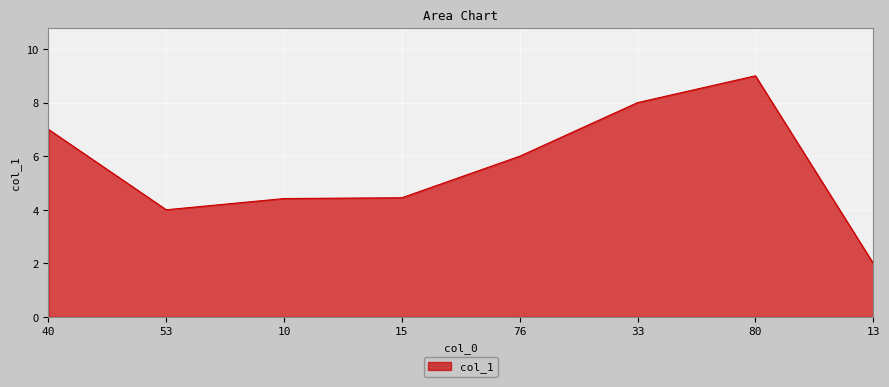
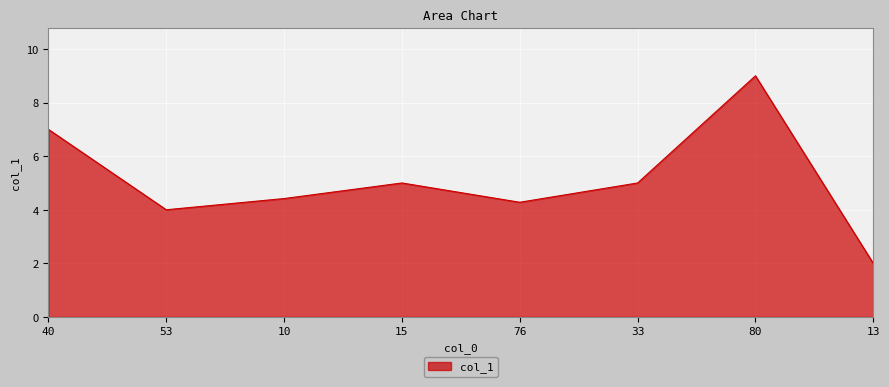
  {
    "40": 7.0,
    "53": 4.0,
    "10": 4.4,
-   "15": 4.4,
-   "76": 6.0,
-   "33": 8,
+   "15": 5.0,
+   "76": 4.3,
+   "33": 5,
    "80": 9.0,
    "13": 2.0
  }
